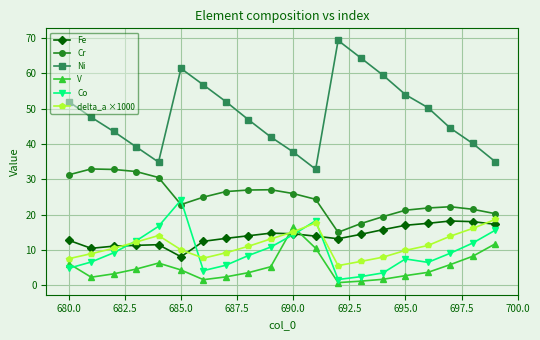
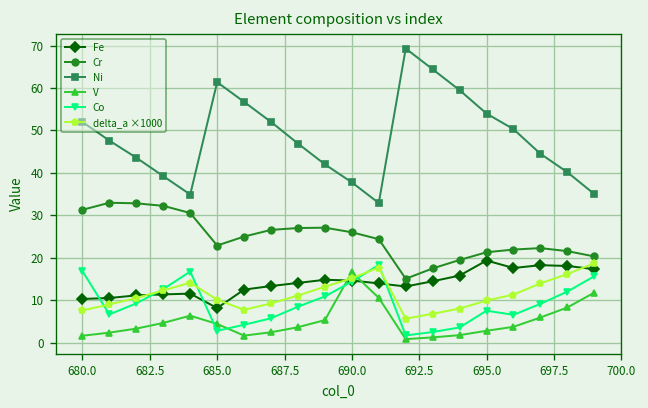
  {
    "Fe": {
-     "680.0": 13,
+     "680.0": 10,
      "685.0": 8,
-     "695.0": 17
+     "695.0": 19
    },
    "V": {
-     "680.0": 6,
+     "680.0": 2,
      "685.0": 4,
      "690.0": 17,
      "695.0": 3
    },
    "Co": {
-     "680.0": 5,
-     "685.0": 24,
+     "680.0": 17,
+     "685.0": 3,
      "695.0": 8
    },
    "delta_a ×1000": {
      "680.0": 8,
      "685.0": 10,
      "695.0": 10
    }
  }
